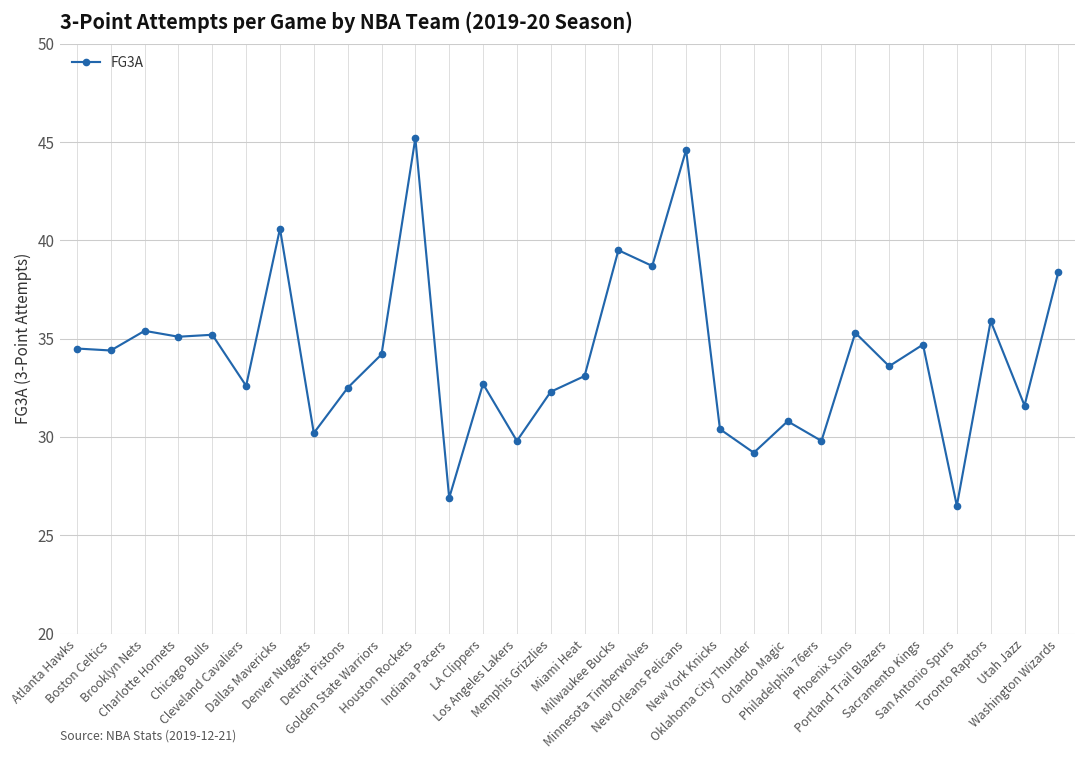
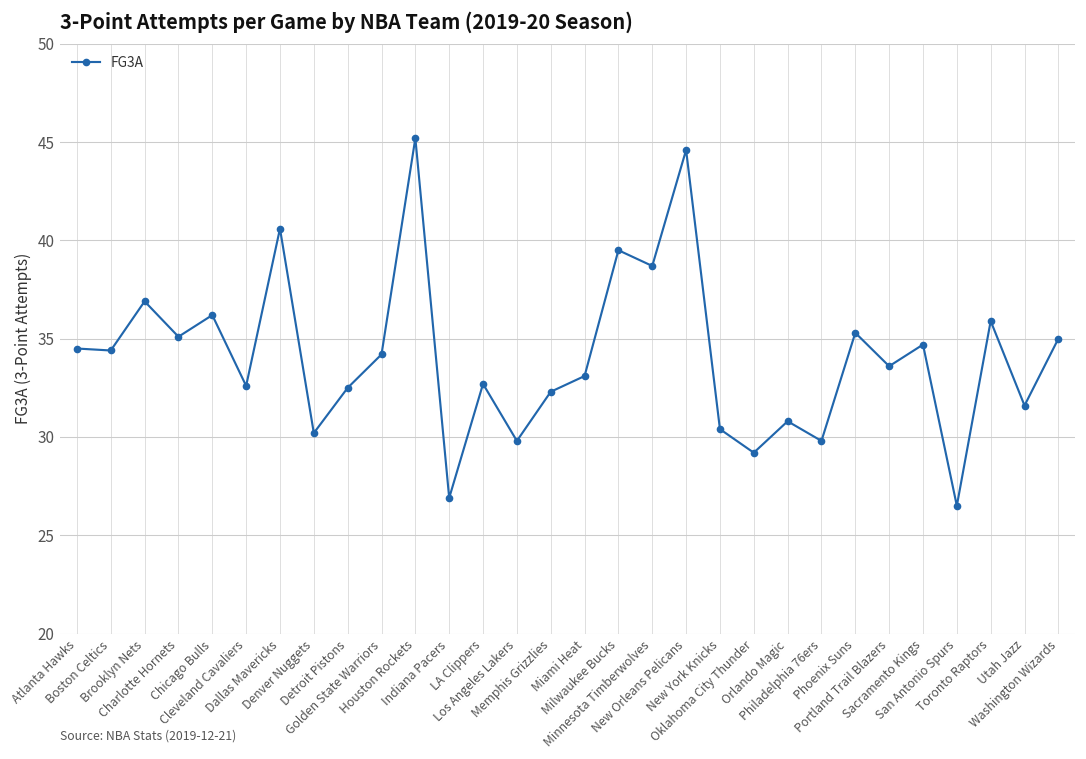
  {
    "Atlanta Hawks": 34.5,
    "Boston Celtics": 34.4,
-   "Brooklyn Nets": 35.4,
+   "Brooklyn Nets": 36.9,
    "Charlotte Hornets": 35.1,
-   "Chicago Bulls": 35.2,
+   "Chicago Bulls": 36.2,
    "Cleveland Cavaliers": 32.6,
    "Dallas Mavericks": 40.6,
    "Denver Nuggets": 30.2,
    "Detroit Pistons": 32.5,
    "Golden State Warriors": 34.2,
    "Houston Rockets": 45.2,
    "Indiana Pacers": 26.9,
    "LA Clippers": 32.7,
    "Los Angeles Lakers": 29.8,
    "Memphis Grizzlies": 32.3,
    "Miami Heat": 33.1,
    "Milwaukee Bucks": 39.5,
    "Minnesota Timberwolves": 38.7,
    "New Orleans Pelicans": 44.6,
    "New York Knicks": 30.4,
    "Oklahoma City Thunder": 29.2,
    "Orlando Magic": 30.8,
    "Philadelphia 76ers": 29.8,
    "Phoenix Suns": 35.3,
    "Portland Trail Blazers": 33.6,
    "Sacramento Kings": 34.7,
    "San Antonio Spurs": 26.5,
    "Toronto Raptors": 35.9,
    "Utah Jazz": 31.6,
-   "Washington Wizards": 38.4
+   "Washington Wizards": 35.0
  }
